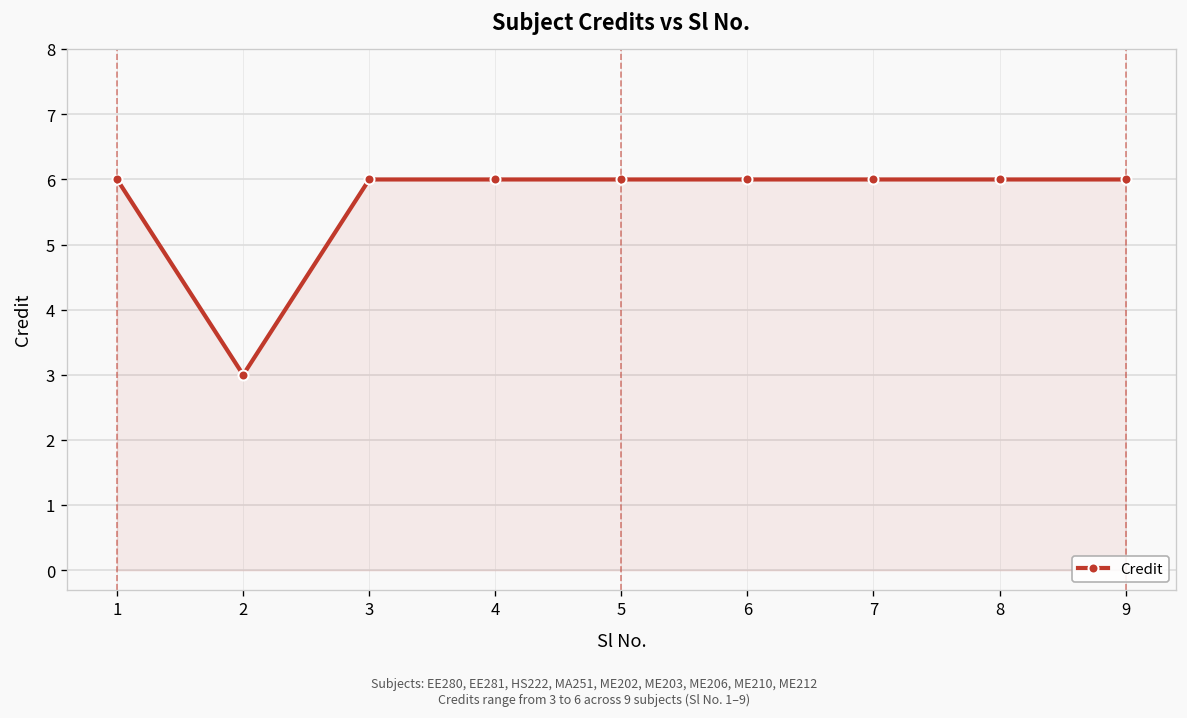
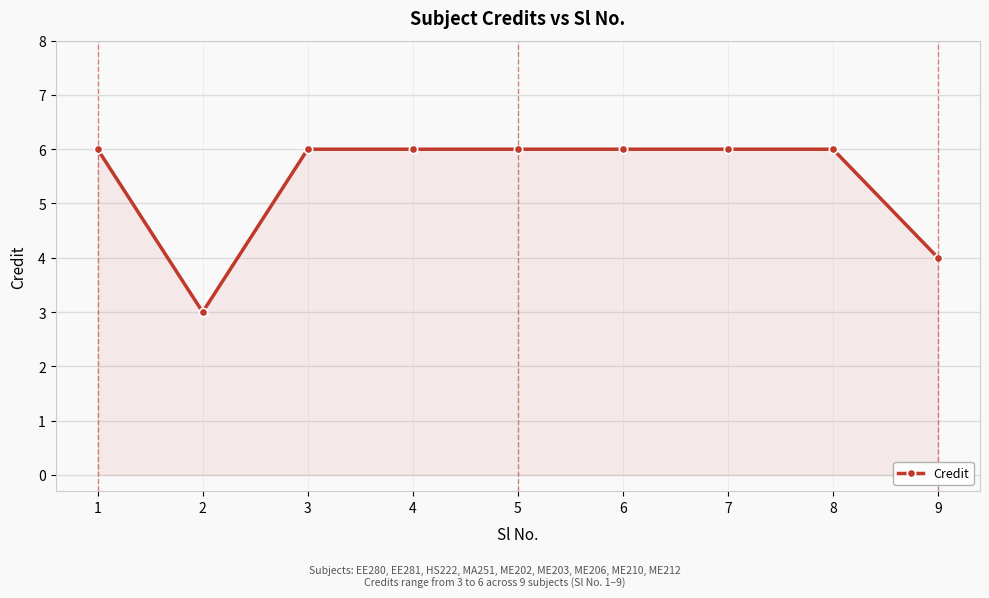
  {
    "1": 6,
    "2": 3,
    "3": 6,
    "4": 6,
    "5": 6,
    "6": 6,
    "7": 6,
    "8": 6,
-   "9": 6
+   "9": 4
  }
